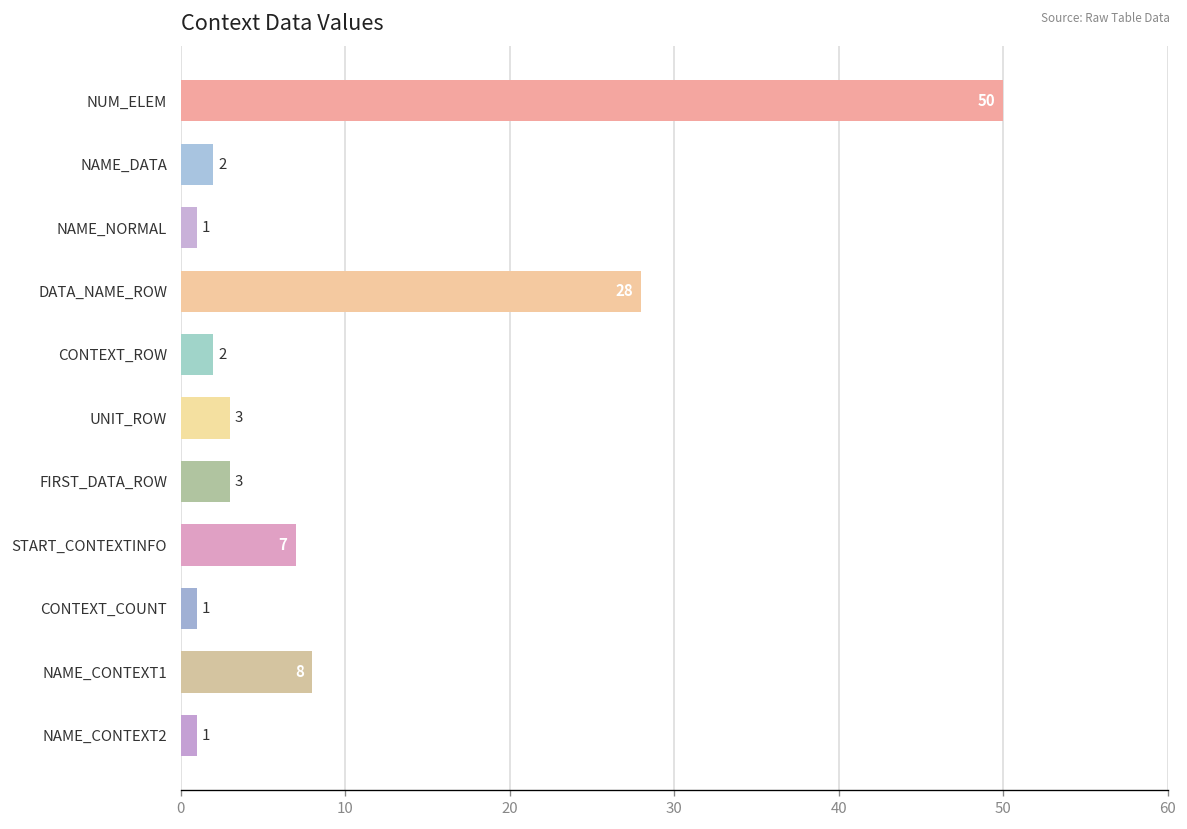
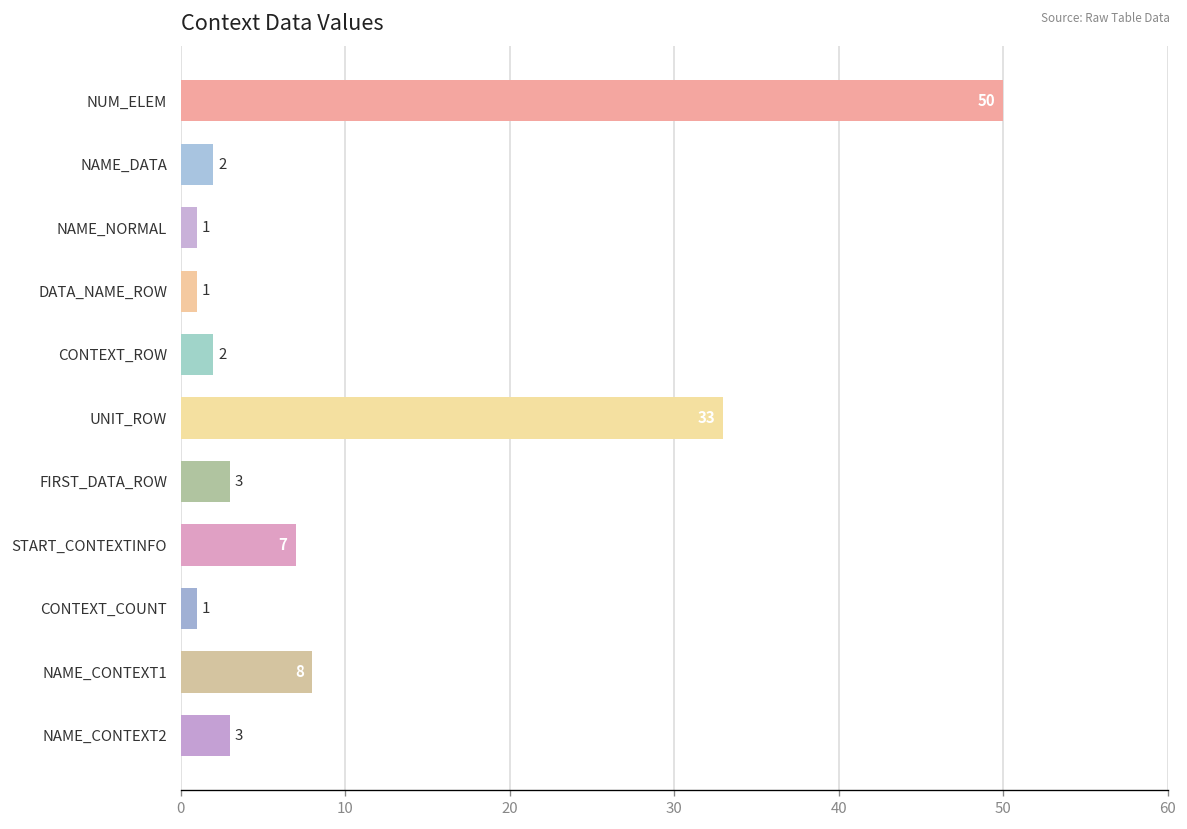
  {
    "NUM_ELEM": 50,
    "NAME_DATA": 2,
    "NAME_NORMAL": 1,
-   "DATA_NAME_ROW": 28,
+   "DATA_NAME_ROW": 1,
    "CONTEXT_ROW": 2,
-   "UNIT_ROW": 3,
+   "UNIT_ROW": 33,
    "FIRST_DATA_ROW": 3,
    "START_CONTEXTINFO": 7,
    "CONTEXT_COUNT": 1,
    "NAME_CONTEXT1": 8,
-   "NAME_CONTEXT2": 1
+   "NAME_CONTEXT2": 3
  }
